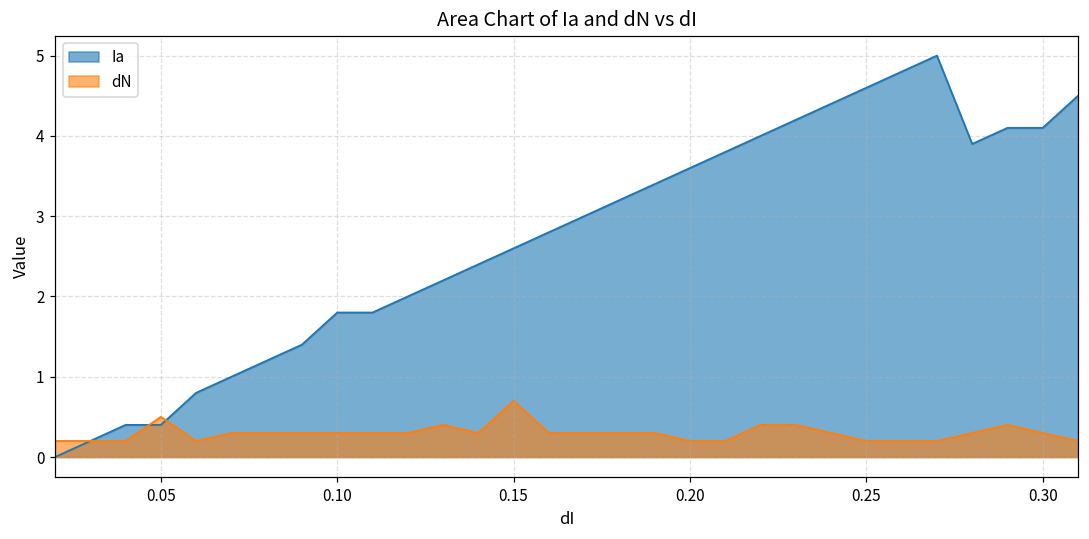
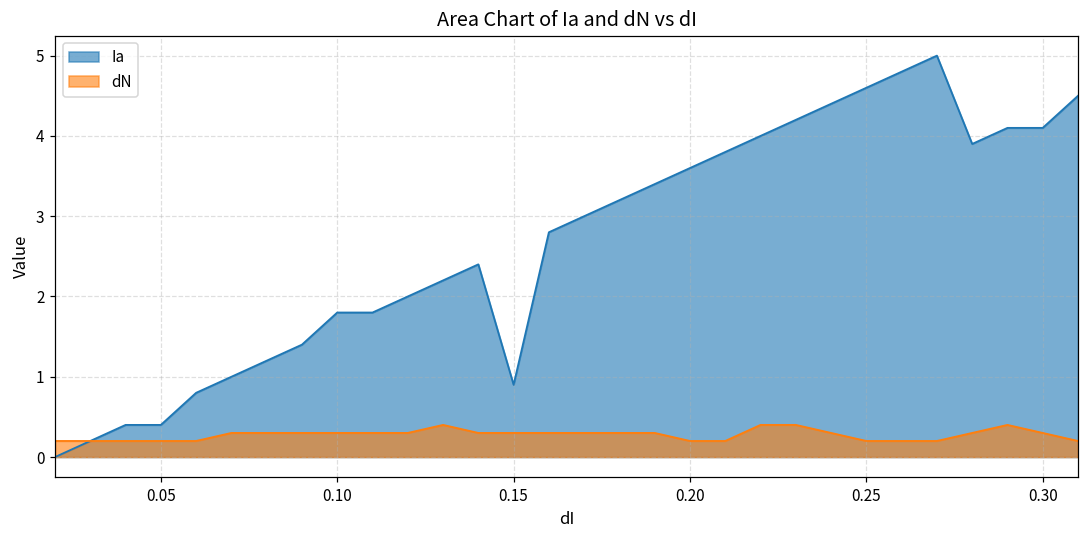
  {
    "Ia": {
      "0.05": 0.4,
      "0.10": 1.8,
-     "0.15": 2.6,
+     "0.15": 0.9,
      "0.20": 3.6,
      "0.25": 4.6,
      "0.30": 4.1
    },
    "dN": {
-     "0.05": 0.5,
+     "0.05": 0.2,
      "0.10": 0.3,
-     "0.15": 0.7,
+     "0.15": 0.3,
      "0.20": 0.2,
      "0.25": 0.2,
      "0.30": 0.3
    }
  }
